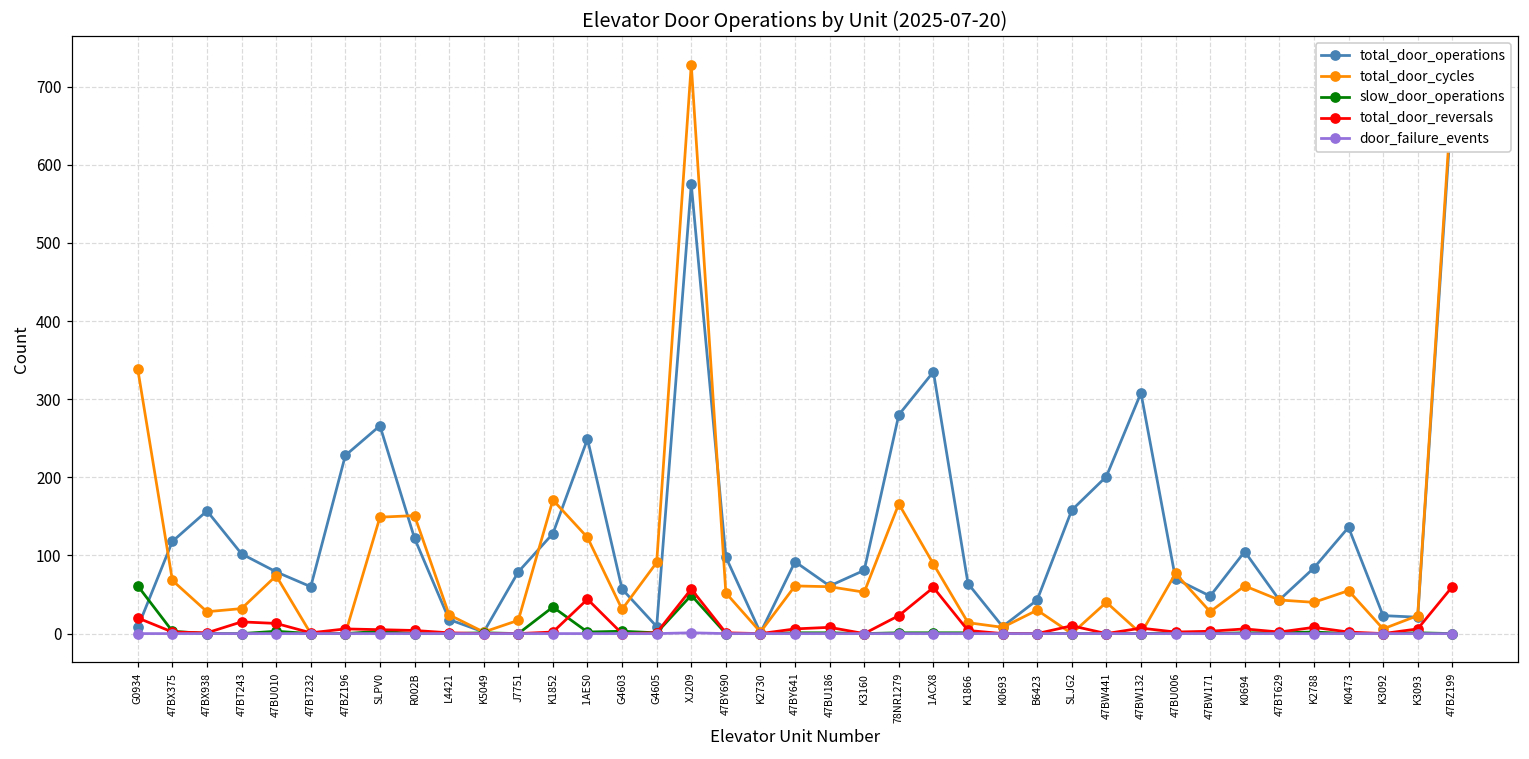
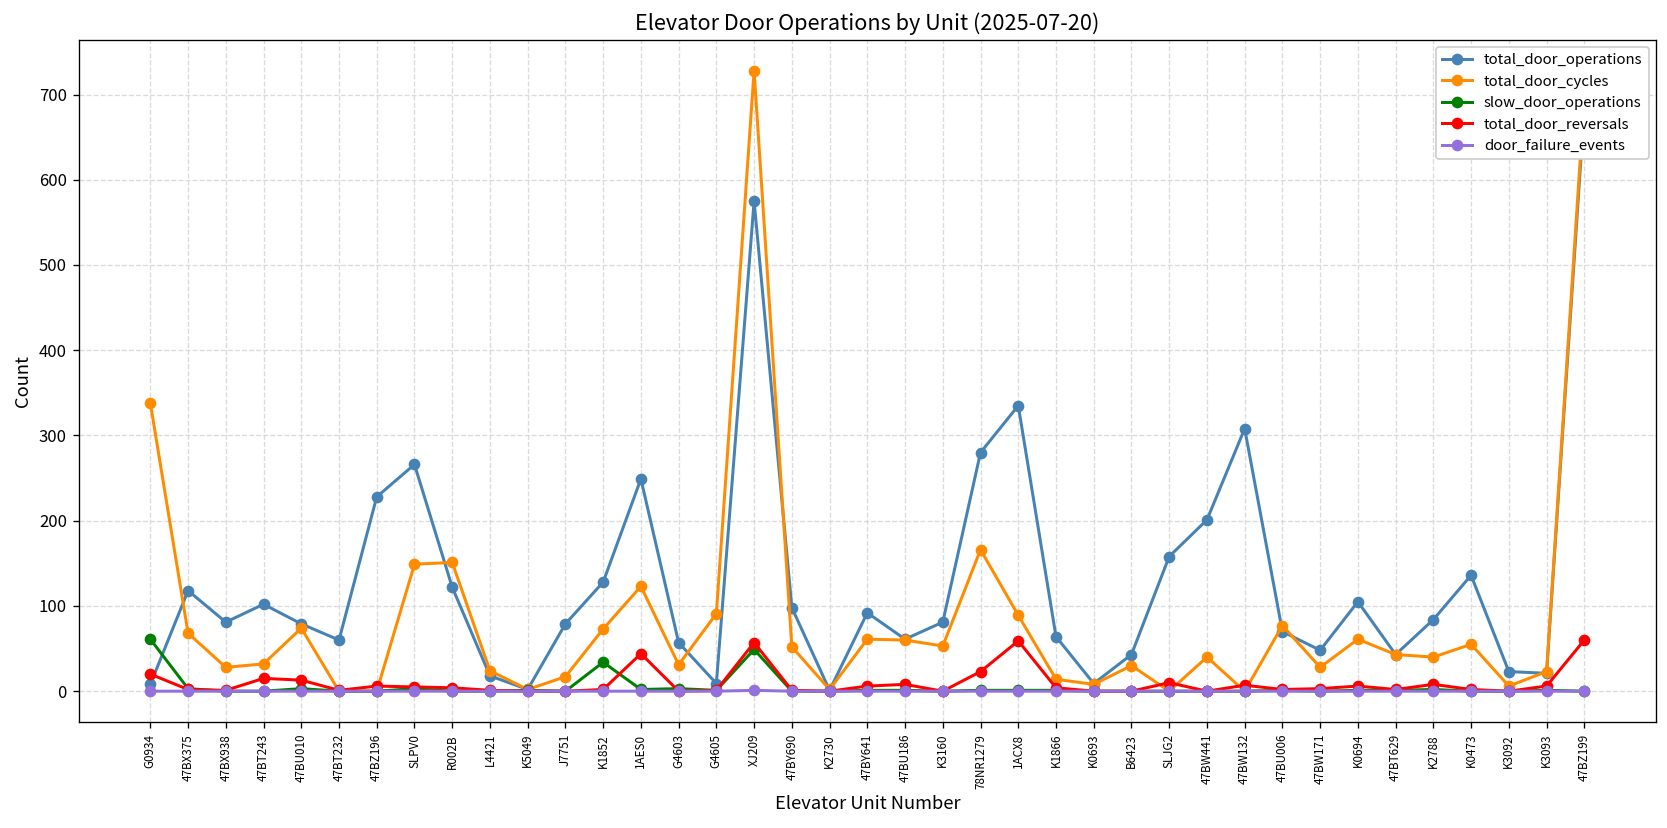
  {
    "total_door_operations": {
      "G0934": 10,
      "47BX375": 120,
-     "47BX938": 160,
+     "47BX938": 80,
      "47BT243": 100,
      "47BU010": 80,
      "47BT232": 60,
      "47BZ196": 230,
      "SLPV0": 270,
      "R002B": 120,
      "L4421": 20,
      "J7751": 80,
      "K1852": 130,
      "1AES0": 250,
      "G4603": 60,
      "G4605": 10,
      "XJ209": 580,
      "47BY690": 100,
      "47BY641": 90,
      "K3160": 80,
      "78NR1279": 280,
      "1ACX8": 340,
      "K1866": 60,
      "B6423": 40,
      "SLJG2": 160,
      "47BW441": 200,
      "47BW132": 310,
      "47BU006": 70,
      "47BW171": 50,
      "K0694": 110,
      "K2788": 80,
      "K0473": 140,
      "K3092": 20
    },
    "total_door_cycles": {
      "G0934": 340,
      "47BX375": 70,
      "47BX938": 30,
      "47BT243": 30,
      "47BU010": 70,
      "SLPV0": 150,
      "R002B": 150,
      "L4421": 20,
      "J7751": 20,
-     "K1852": 170,
+     "K1852": 70,
      "1AES0": 120,
      "G4603": 30,
      "G4605": 90,
      "XJ209": 730,
      "47BY690": 50,
      "47BY641": 60,
      "K3160": 50,
      "78NR1279": 170,
      "1ACX8": 90,
      "K1866": 10,
      "B6423": 30,
      "47BW441": 40,
      "47BU006": 80,
      "47BW171": 30,
      "K0694": 60,
      "K2788": 40,
      "K0473": 60,
      "K3092": 10
    },
    "slow_door_operations": {
      "G0934": 60,
      "K1852": 30,
      "XJ209": 50
    },
    "total_door_reversals": {
      "G0934": 20,
      "47BT243": 20,
      "47BU010": 10,
      "47BZ196": 10,
      "R002B": 0,
      "1AES0": 40,
      "XJ209": 60,
      "47BY641": 10,
      "47BU186": 10,
      "78NR1279": 20,
      "1ACX8": 60,
      "SLJG2": 10,
      "47BW132": 10,
      "K0694": 10,
      "K2788": 10,
      "K3093": 10,
      "47BZ199": 60
    },
    "door_failure_events": {
      "G0934": 0,
      "XJ209": 0
    }
  }
